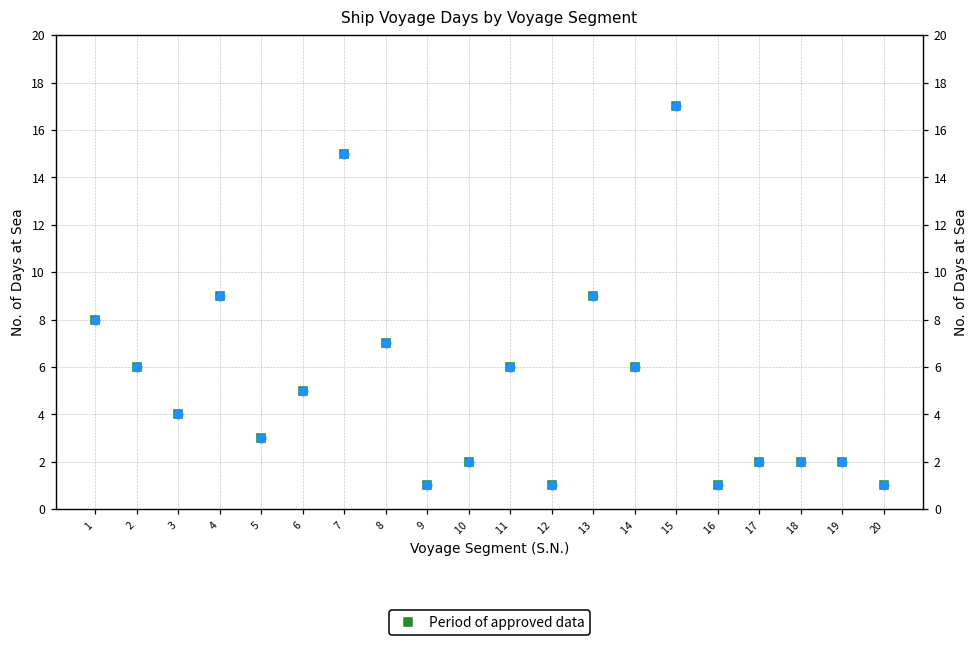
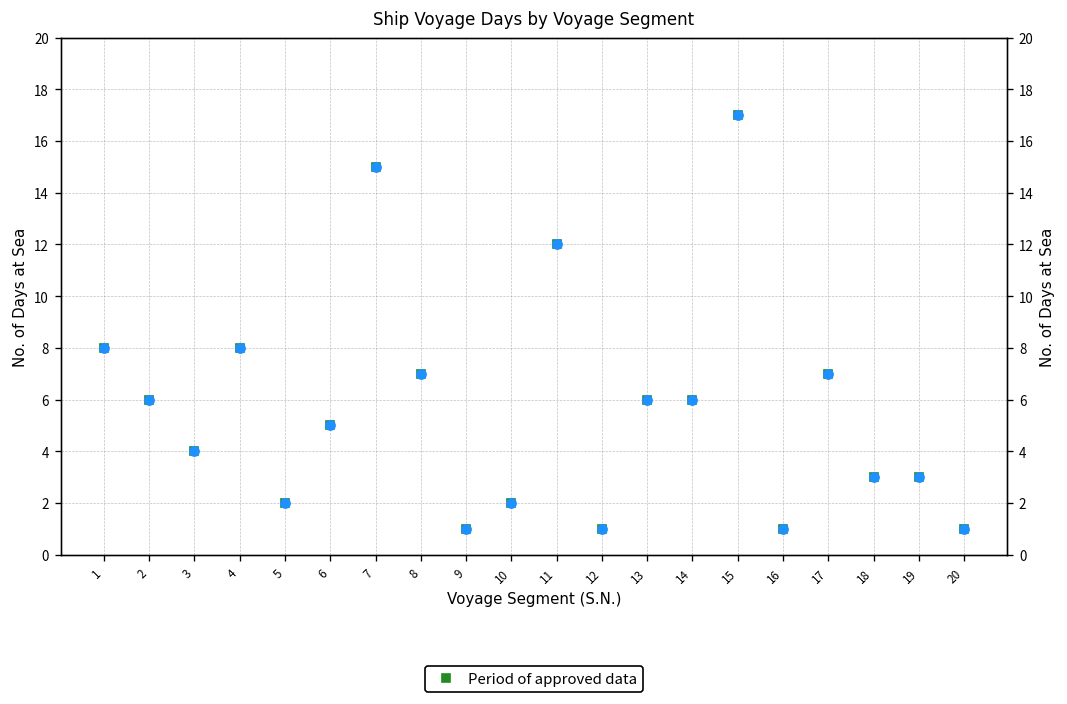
  {
    "1": 8,
    "2": 6,
    "3": 4,
-   "4": 9,
-   "5": 3,
+   "4": 8,
+   "5": 2,
    "6": 5,
    "7": 15,
    "8": 7,
    "9": 1,
    "10": 2,
-   "11": 6,
+   "11": 12,
    "12": 1,
-   "13": 9,
+   "13": 6,
    "14": 6,
    "15": 17,
    "16": 1,
-   "17": 2,
-   "18": 2,
-   "19": 2,
+   "17": 7,
+   "18": 3,
+   "19": 3,
    "20": 1
  }
